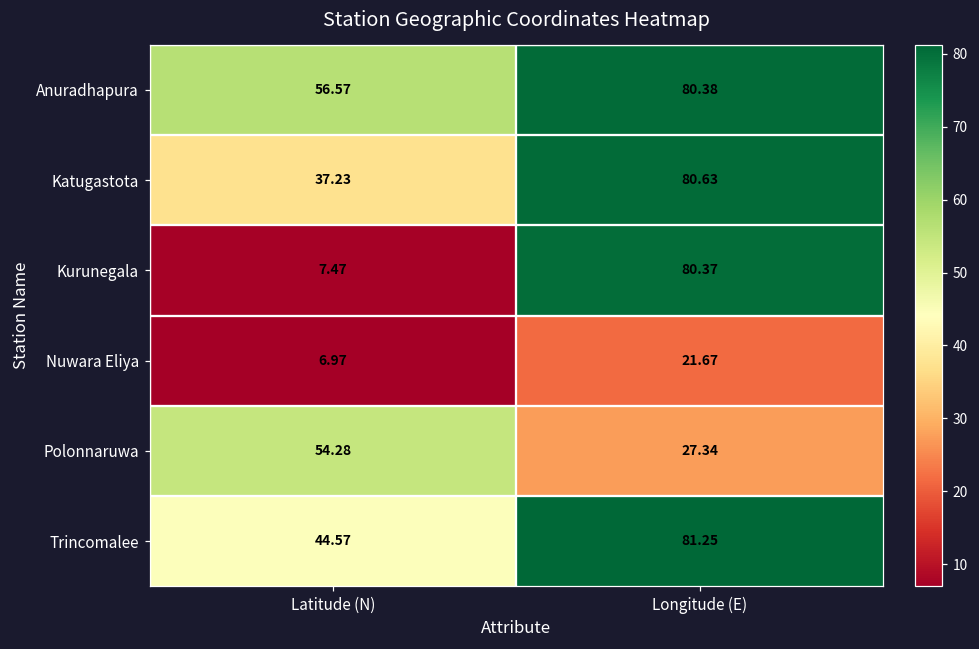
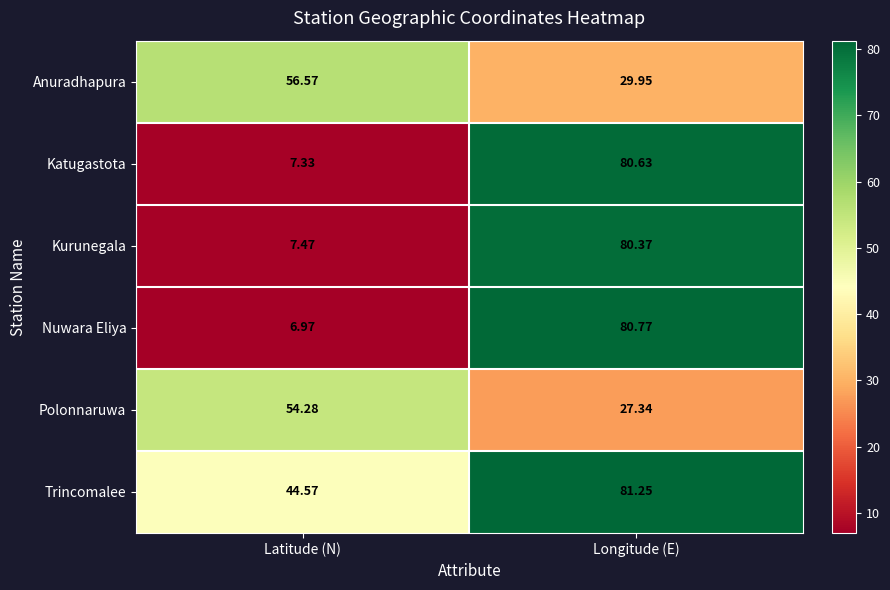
  {
    "Anuradhapura": {
      "Latitude (N)": 56.57,
-     "Longitude (E)": 80.38
+     "Longitude (E)": 29.95
    },
    "Katugastota": {
-     "Latitude (N)": 37.23,
+     "Latitude (N)": 7.33,
      "Longitude (E)": 80.63
    },
    "Kurunegala": {
      "Latitude (N)": 7.47,
      "Longitude (E)": 80.37
    },
    "Nuwara Eliya": {
      "Latitude (N)": 6.97,
-     "Longitude (E)": 21.67
+     "Longitude (E)": 80.77
    },
    "Polonnaruwa": {
      "Latitude (N)": 54.28,
      "Longitude (E)": 27.34
    },
    "Trincomalee": {
      "Latitude (N)": 44.57,
      "Longitude (E)": 81.25
    }
  }
